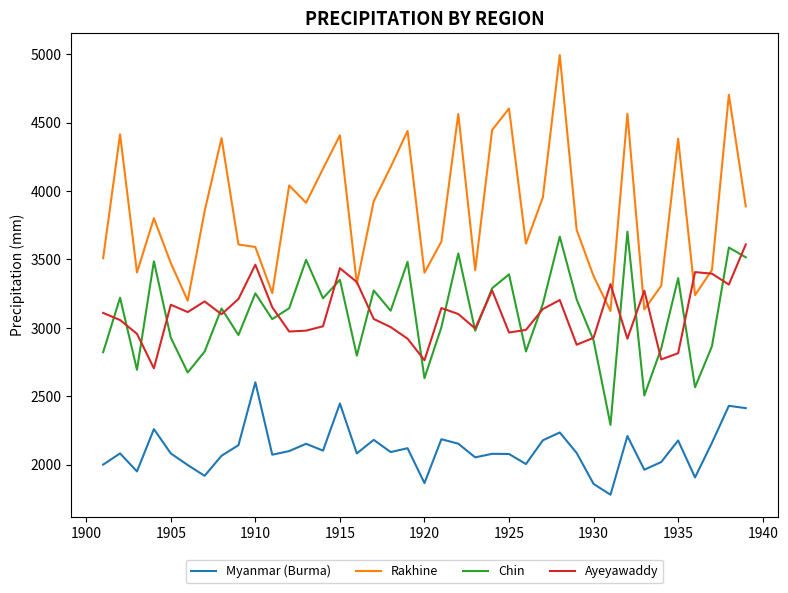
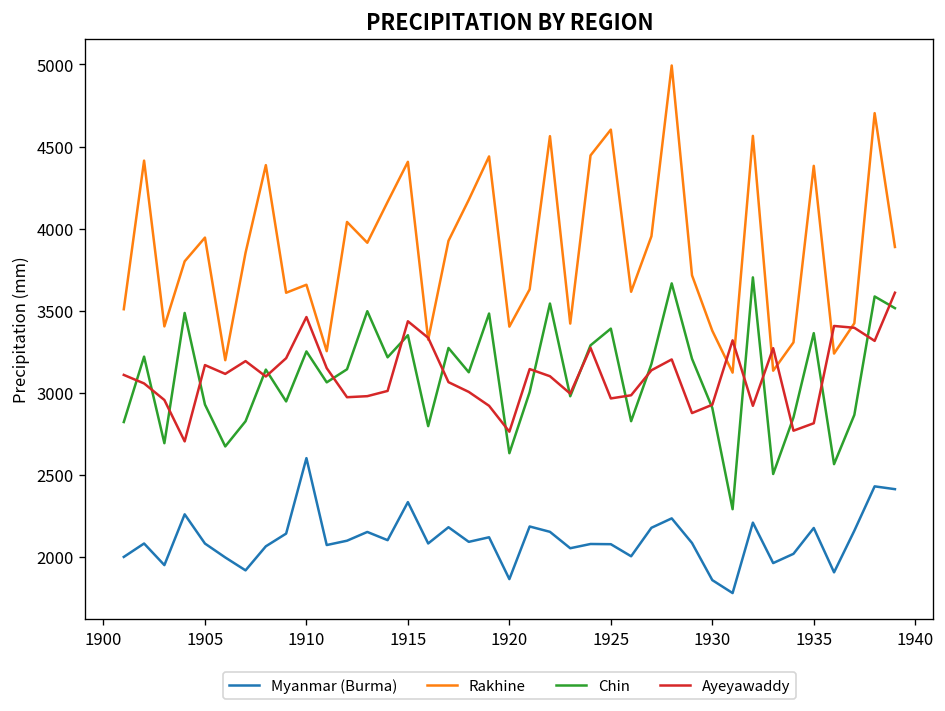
  {
    "Myanmar (Burma)": {
      "1905": 2080,
      "1910": 2600,
-     "1915": 2450,
+     "1915": 2330,
      "1920": 1870,
      "1925": 2080,
      "1930": 1860,
      "1935": 2180
    },
    "Rakhine": {
-     "1905": 3470,
-     "1910": 3590,
+     "1905": 3950,
+     "1910": 3660,
      "1915": 4410,
      "1920": 3400,
      "1925": 4600,
      "1930": 3380,
      "1935": 4380
    },
    "Chin": {
      "1905": 2930,
      "1910": 3250,
      "1915": 3350,
      "1920": 2630,
      "1925": 3390,
      "1930": 2910,
      "1935": 3360
    },
    "Ayeyawaddy": {
      "1905": 3170,
      "1910": 3460,
      "1915": 3440,
      "1920": 2760,
      "1925": 2970,
      "1930": 2930,
      "1935": 2810
    }
  }
